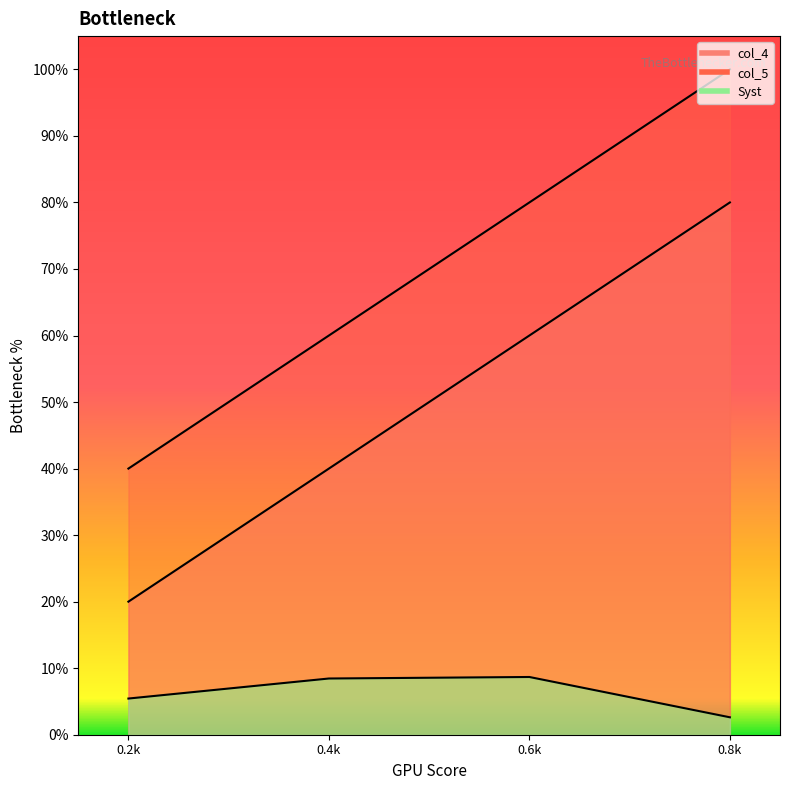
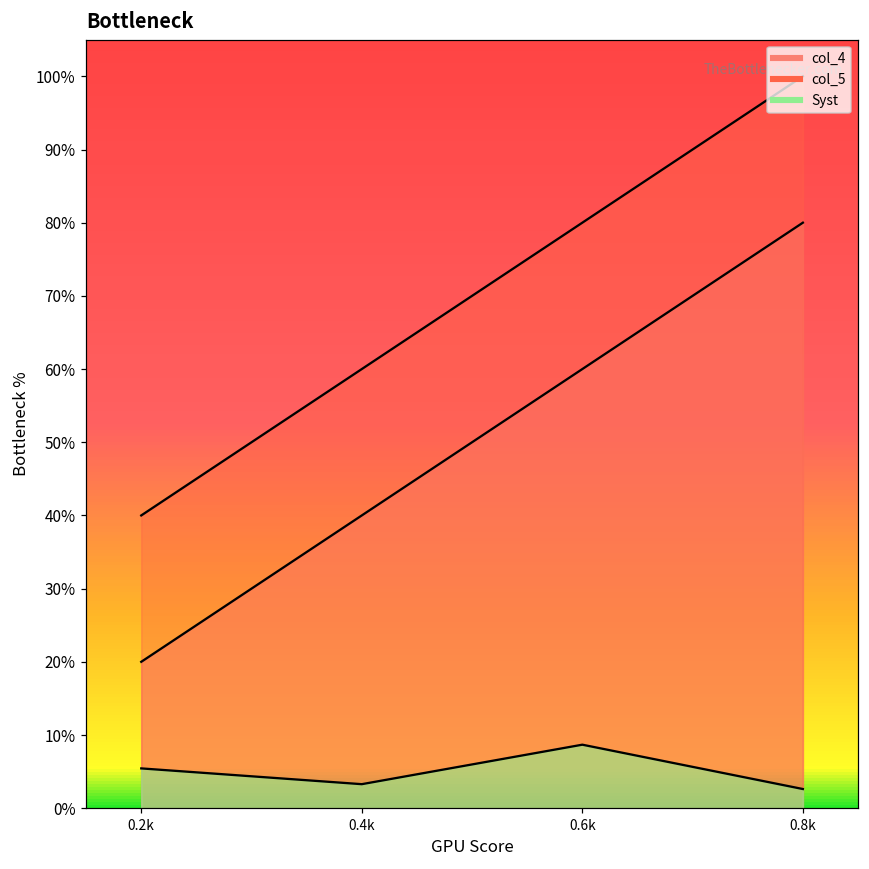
  {
    "Syst": {
      "0.2k": "5%",
-     "0.4k": "8%",
+     "0.4k": "3%",
      "0.6k": "9%",
      "0.8k": "3%"
    }
  }
